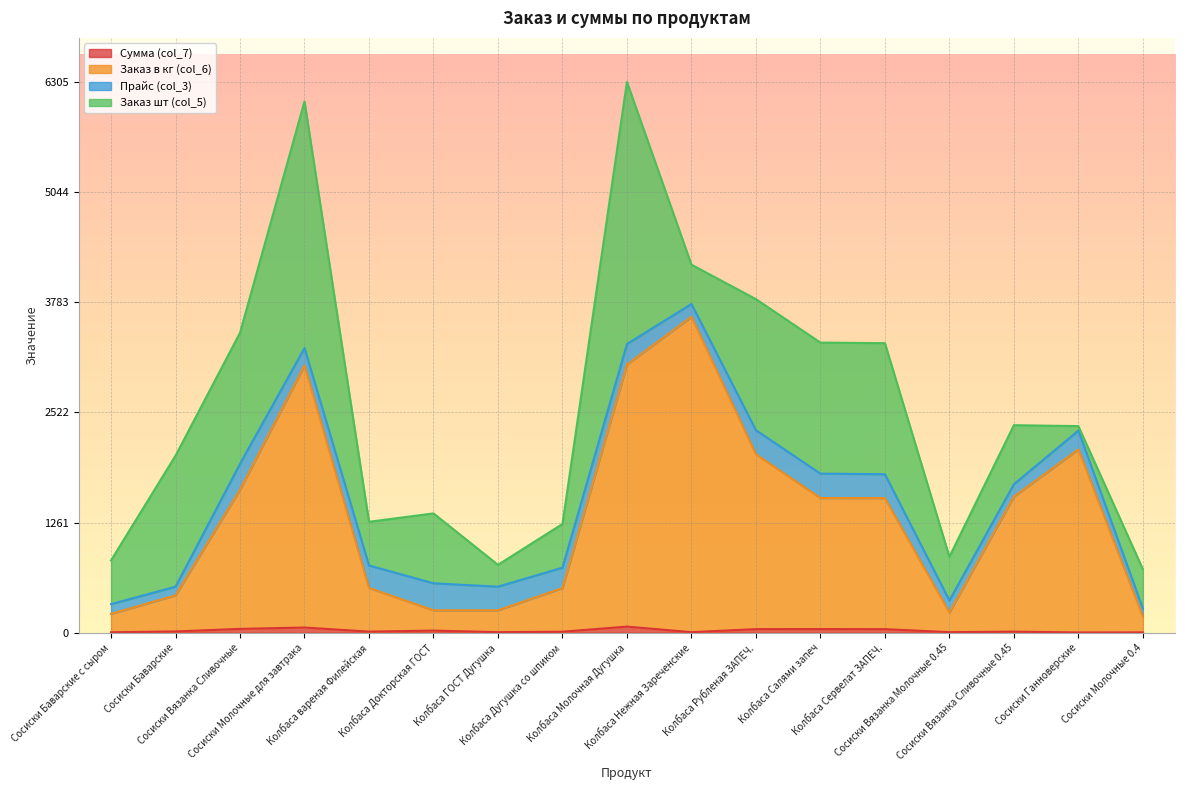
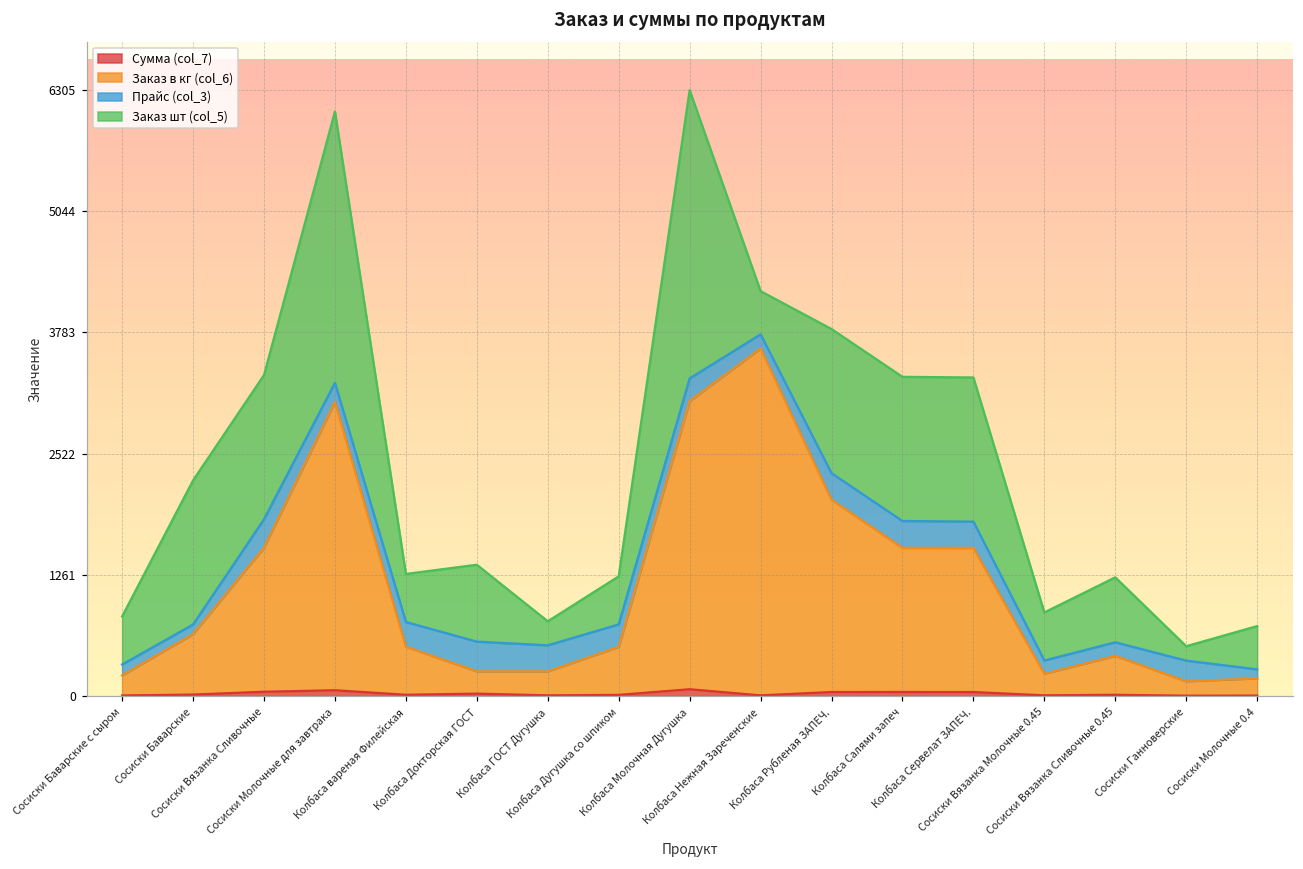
  {
    "Сумма (col_7)": {
      "Сосиски Баварские с сыром": 0,
      "Сосиски Баварские": 0,
      "Сосиски Вязанка Сливочные": 0,
      "Сосиски Молочные для завтрака": 100,
      "Колбаса вареная Филейская": 0,
      "Колбаса Докторская ГОСТ": 0,
      "Колбаса ГОСТ Дугушка": 0,
      "Колбаса Дугушка со шпиком": 0,
      "Колбаса Молочная Дугушка": 100,
      "Колбаса Нежная Зареченские": 0,
      "Колбаса Рубленая ЗАПЕЧ.": 0,
      "Колбаса Салями запеч": 0,
      "Колбаса Сервелат ЗАПЕЧ.": 0,
      "Сосиски Вязанка Молочные 0.45": 0,
      "Сосиски Вязанка Сливочные 0.45": 0,
      "Сосиски Ганноверские": 0,
      "Сосиски Молочные 0.4": 0
    },
    "Заказ в кг (col_6)": {
      "Сосиски Баварские с сыром": 200,
-     "Сосиски Баварские": 400,
-     "Сосиски Вязанка Сливочные": 1600,
+     "Сосиски Баварские": 600,
+     "Сосиски Вязанка Сливочные": 1500,
      "Сосиски Молочные для завтрака": 3000,
      "Колбаса вареная Филейская": 500,
      "Колбаса Докторская ГОСТ": 200,
      "Колбаса ГОСТ Дугушка": 200,
      "Колбаса Дугушка со шпиком": 500,
      "Колбаса Молочная Дугушка": 3000,
      "Колбаса Нежная Зареченские": 3600,
      "Колбаса Рубленая ЗАПЕЧ.": 2000,
      "Колбаса Салями запеч": 1500,
      "Колбаса Сервелат ЗАПЕЧ.": 1500,
      "Сосиски Вязанка Молочные 0.45": 200,
-     "Сосиски Вязанка Сливочные 0.45": 1500,
-     "Сосиски Ганноверские": 2100,
+     "Сосиски Вязанка Сливочные 0.45": 400,
+     "Сосиски Ганноверские": 200,
      "Сосиски Молочные 0.4": 200
    },
    "Прайс (col_3)": {
      "Сосиски Баварские с сыром": 100,
      "Сосиски Баварские": 100,
      "Сосиски Вязанка Сливочные": 300,
      "Сосиски Молочные для завтрака": 200,
      "Колбаса вареная Филейская": 300,
      "Колбаса Докторская ГОСТ": 300,
      "Колбаса ГОСТ Дугушка": 300,
      "Колбаса Дугушка со шпиком": 200,
      "Колбаса Молочная Дугушка": 200,
      "Колбаса Нежная Зареченские": 100,
      "Колбаса Рубленая ЗАПЕЧ.": 300,
      "Колбаса Салями запеч": 300,
      "Колбаса Сервелат ЗАПЕЧ.": 300,
      "Сосиски Вязанка Молочные 0.45": 100,
      "Сосиски Вязанка Сливочные 0.45": 100,
      "Сосиски Ганноверские": 200,
      "Сосиски Молочные 0.4": 100
    },
    "Заказ шт (col_5)": {
      "Сосиски Баварские с сыром": 500,
      "Сосиски Баварские": 1500,
      "Сосиски Вязанка Сливочные": 1500,
      "Сосиски Молочные для завтрака": 2800,
      "Колбаса вареная Филейская": 500,
      "Колбаса Докторская ГОСТ": 800,
      "Колбаса ГОСТ Дугушка": 300,
      "Колбаса Дугушка со шпиком": 500,
      "Колбаса Молочная Дугушка": 3000,
      "Колбаса Нежная Зареченские": 400,
      "Колбаса Рубленая ЗАПЕЧ.": 1500,
      "Колбаса Салями запеч": 1500,
      "Колбаса Сервелат ЗАПЕЧ.": 1500,
      "Сосиски Вязанка Молочные 0.45": 500,
      "Сосиски Вязанка Сливочные 0.45": 700,
-     "Сосиски Ганноверские": 100,
+     "Сосиски Ганноверские": 200,
      "Сосиски Молочные 0.4": 400
    }
  }
